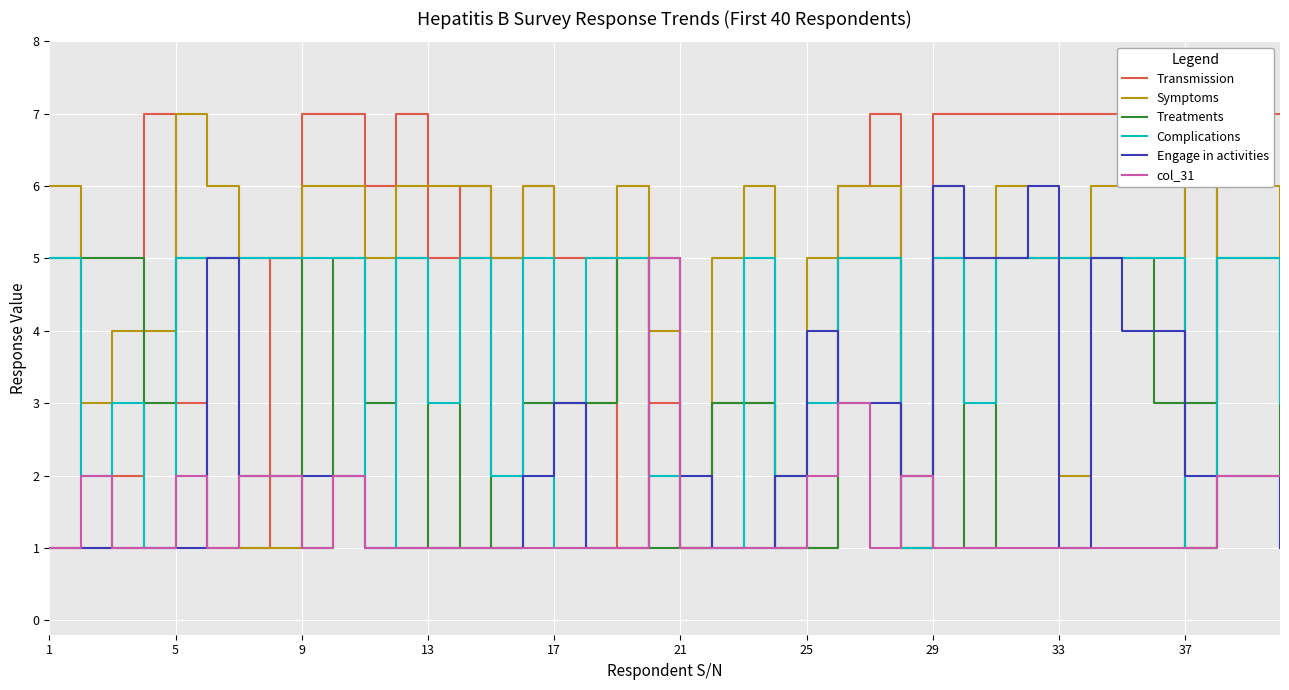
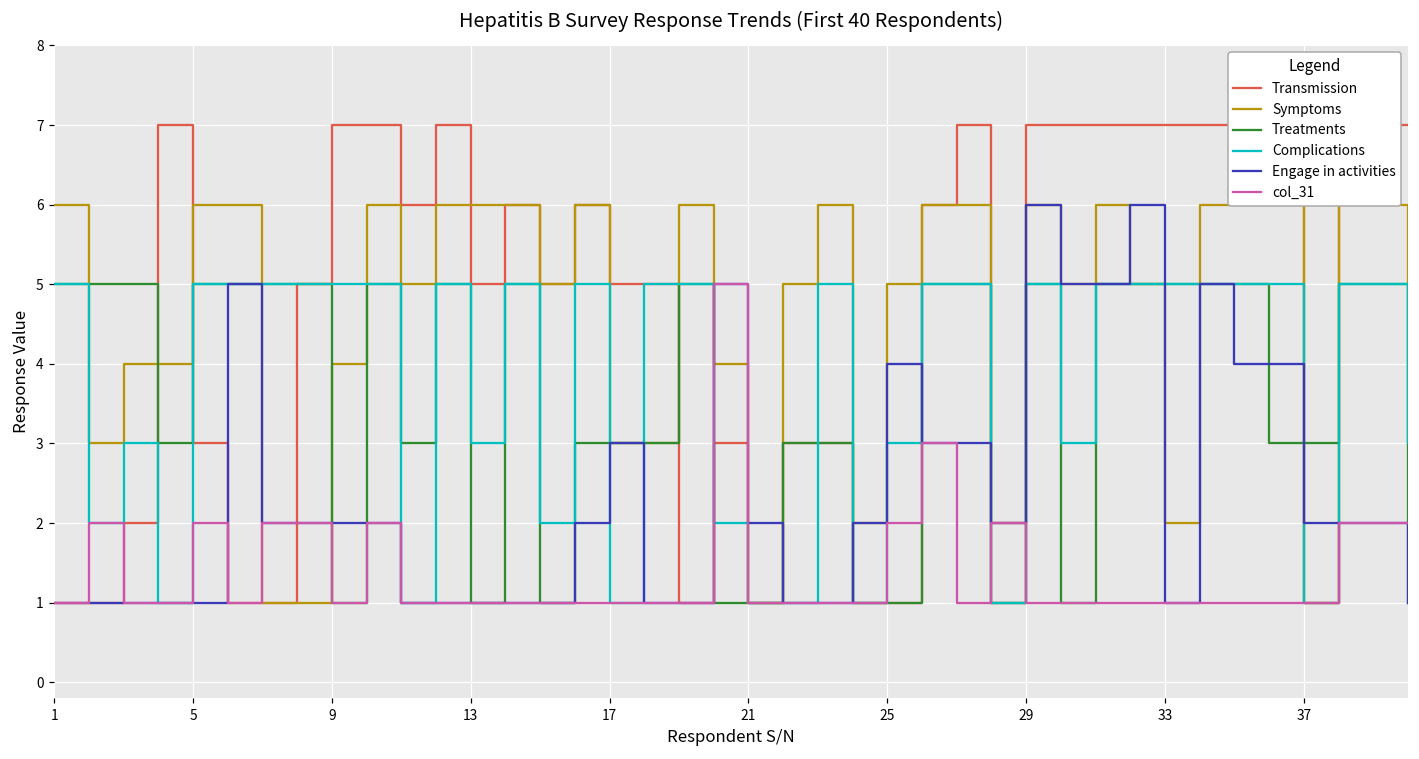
  {
    "Transmission": {
      "5": 3,
      "9": 7,
      "13": 5,
      "17": 5,
      "29": 7,
      "33": 7
    },
    "Symptoms": {
      "1": 6,
-     "5": 7,
-     "9": 6,
+     "5": 6,
+     "9": 4,
      "13": 6,
      "25": 5,
      "33": 2
    },
    "Treatments": {
      "37": 3
    },
    "Complications": {
      "9": 5,
      "13": 3,
      "25": 3
    },
    "Engage in activities": {
      "5": 1,
      "9": 2,
      "21": 2,
      "25": 4,
      "37": 2
    },
    "col_31": {
      "5": 2,
      "25": 2,
      "29": 1
    }
  }
